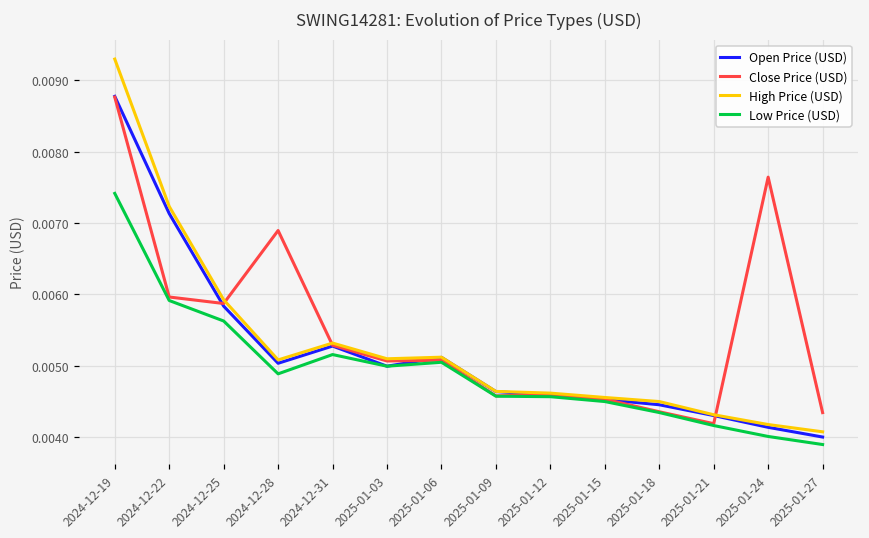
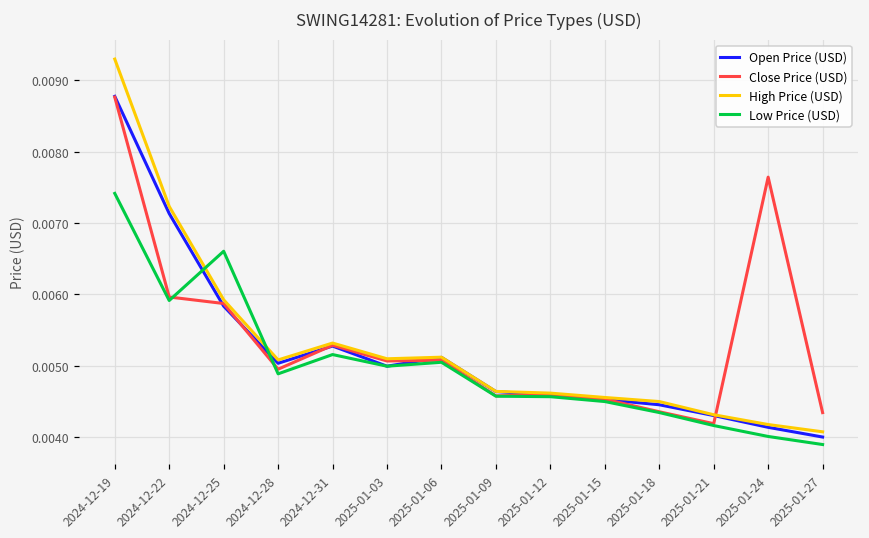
  {
    "Open Price (USD)": {
      "2024-12-22": 0.0071,
      "2024-12-28": 0.0050,
      "2025-01-18": 0.0045,
      "2025-01-27": 0.0040
    },
    "Close Price (USD)": {
      "2024-12-22": 0.0060,
-     "2024-12-28": 0.0069,
+     "2024-12-28": 0.0050,
      "2025-01-24": 0.0076,
      "2025-01-27": 0.0043
    },
    "High Price (USD)": {
      "2024-12-19": 0.0093,
      "2024-12-22": 0.0072,
      "2024-12-25": 0.0059,
      "2024-12-28": 0.0051,
      "2025-01-18": 0.0045,
      "2025-01-27": 0.0041
    },
    "Low Price (USD)": {
      "2024-12-19": 0.0074,
      "2024-12-22": 0.0059,
-     "2024-12-25": 0.0056,
+     "2024-12-25": 0.0066,
      "2024-12-28": 0.0049,
      "2024-12-31": 0.0052,
      "2025-01-24": 0.0040,
      "2025-01-27": 0.0039
    }
  }
